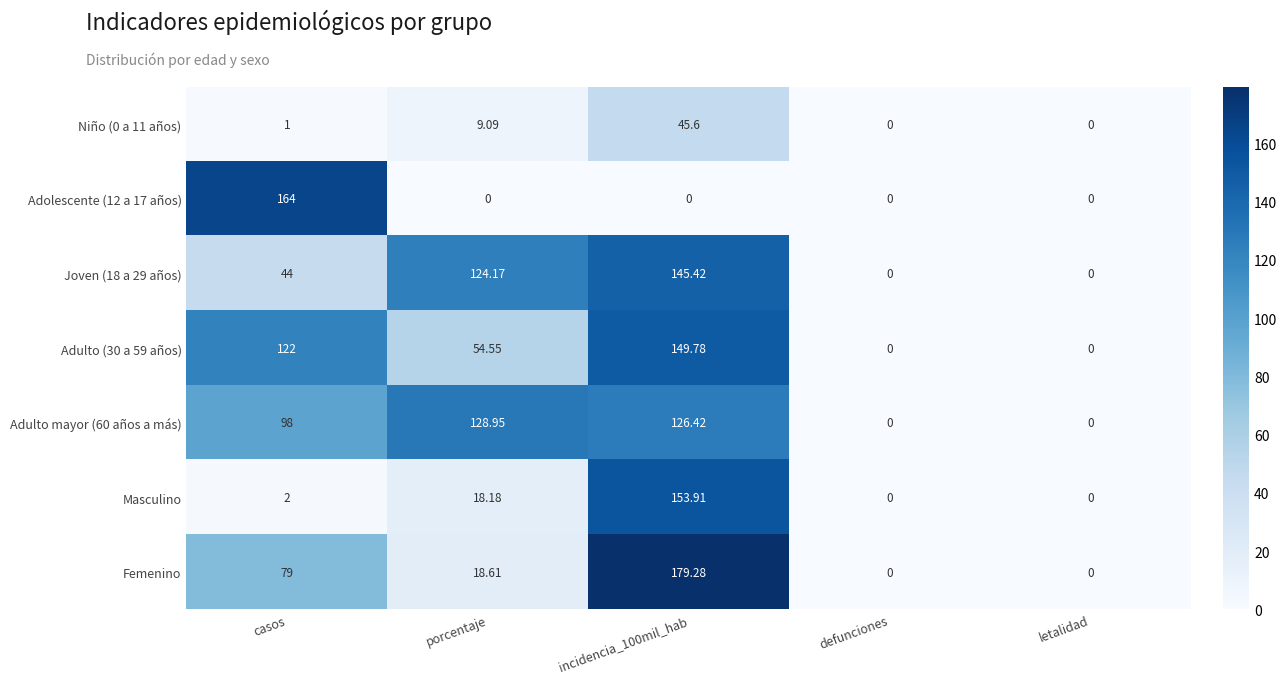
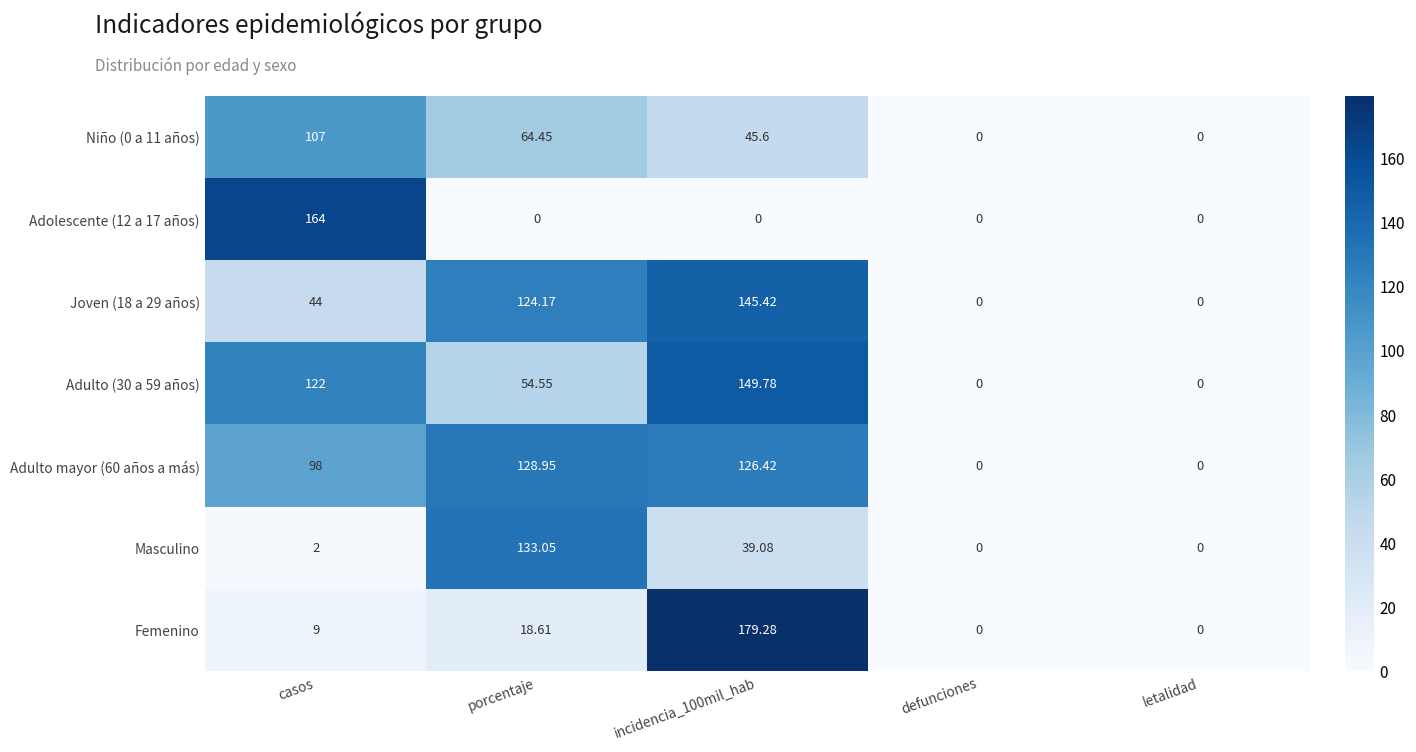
  {
    "Niño (0 a 11 años)": {
-     "casos": 1,
-     "porcentaje": 9.09,
+     "casos": 107,
+     "porcentaje": 64.45,
      "incidencia_100mil_hab": 45.6,
      "defunciones": 0,
      "letalidad": 0
    },
    "Adolescente (12 a 17 años)": {
      "casos": 164,
      "porcentaje": 0,
      "incidencia_100mil_hab": 0,
      "defunciones": 0,
      "letalidad": 0
    },
    "Joven (18 a 29 años)": {
      "casos": 44,
      "porcentaje": 124.17,
      "incidencia_100mil_hab": 145.42,
      "defunciones": 0,
      "letalidad": 0
    },
    "Adulto (30 a 59 años)": {
      "casos": 122,
      "porcentaje": 54.55,
      "incidencia_100mil_hab": 149.78,
      "defunciones": 0,
      "letalidad": 0
    },
    "Adulto mayor (60 años a más)": {
      "casos": 98,
      "porcentaje": 128.95,
      "incidencia_100mil_hab": 126.42,
      "defunciones": 0,
      "letalidad": 0
    },
    "Masculino": {
      "casos": 2,
-     "porcentaje": 18.18,
-     "incidencia_100mil_hab": 153.91,
+     "porcentaje": 133.05,
+     "incidencia_100mil_hab": 39.08,
      "defunciones": 0,
      "letalidad": 0
    },
    "Femenino": {
-     "casos": 79,
+     "casos": 9,
      "porcentaje": 18.61,
      "incidencia_100mil_hab": 179.28,
      "defunciones": 0,
      "letalidad": 0
    }
  }
